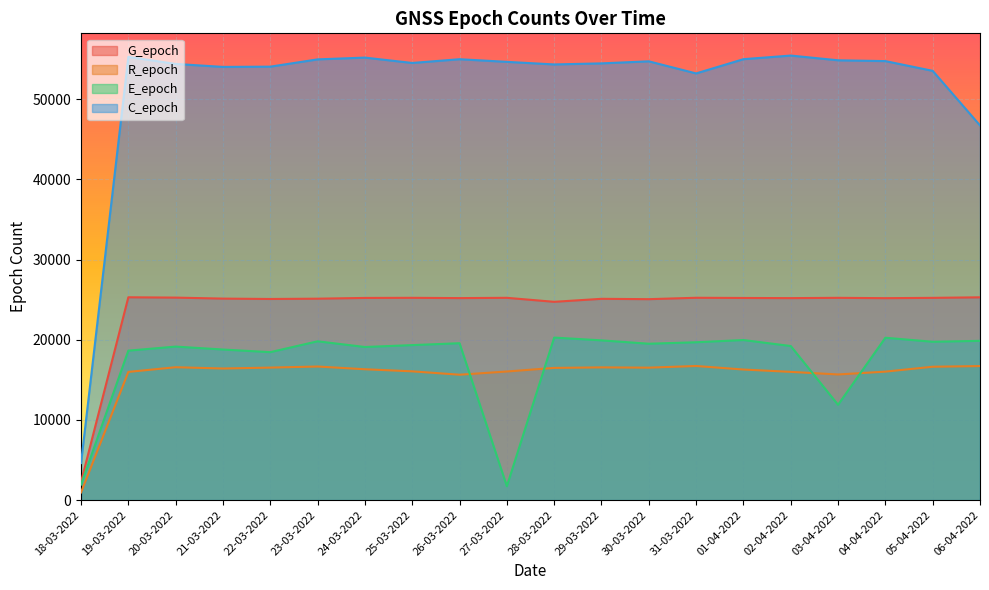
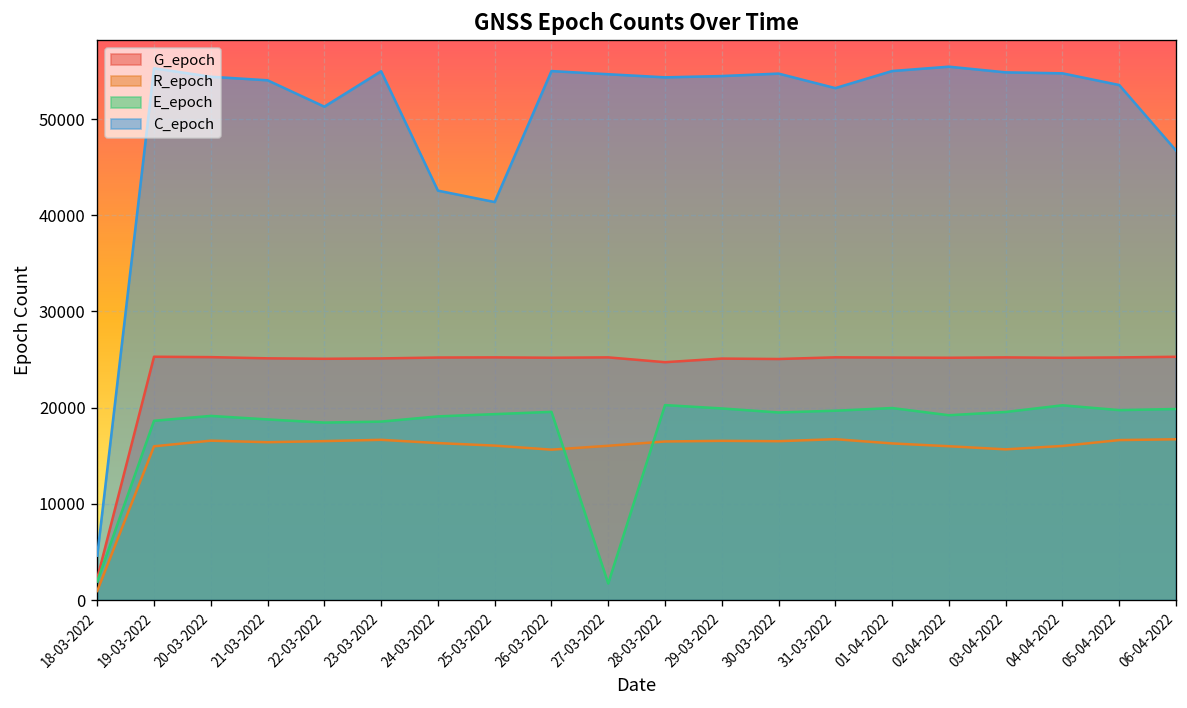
  {
    "E_epoch": {
      "18-03-2022": 2000,
      "19-03-2022": 19000,
      "20-03-2022": 19000,
      "21-03-2022": 19000,
      "22-03-2022": 18000,
-     "23-03-2022": 20000,
+     "23-03-2022": 19000,
      "24-03-2022": 19000,
      "25-03-2022": 19000,
      "26-03-2022": 20000,
      "27-03-2022": 2000,
      "28-03-2022": 20000,
      "29-03-2022": 20000,
      "30-03-2022": 20000,
      "31-03-2022": 20000,
      "01-04-2022": 20000,
      "02-04-2022": 19000,
-     "03-04-2022": 12000,
+     "03-04-2022": 20000,
      "04-04-2022": 20000,
      "05-04-2022": 20000,
      "06-04-2022": 20000
    },
    "C_epoch": {
      "18-03-2022": 5000,
      "21-03-2022": 54000,
-     "22-03-2022": 54000,
+     "22-03-2022": 51000,
      "23-03-2022": 55000,
-     "24-03-2022": 55000,
-     "25-03-2022": 55000,
+     "24-03-2022": 43000,
+     "25-03-2022": 41000,
      "26-03-2022": 55000,
      "27-03-2022": 55000,
      "28-03-2022": 54000,
      "29-03-2022": 54000,
      "30-03-2022": 55000,
      "31-03-2022": 53000,
      "01-04-2022": 55000,
      "02-04-2022": 55000,
      "03-04-2022": 55000,
      "04-04-2022": 55000,
      "05-04-2022": 54000,
      "06-04-2022": 47000
    }
  }
